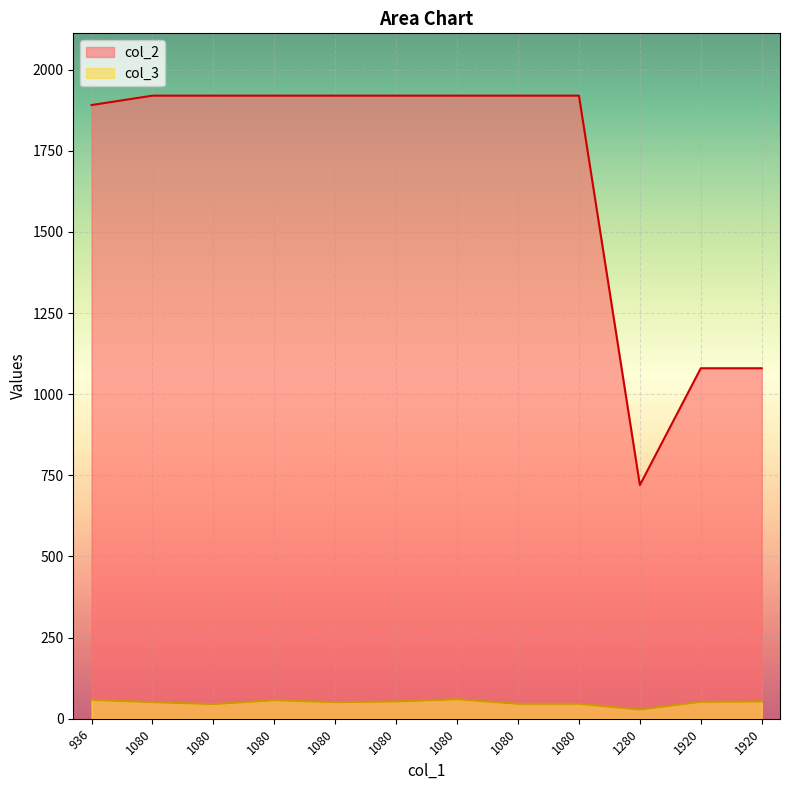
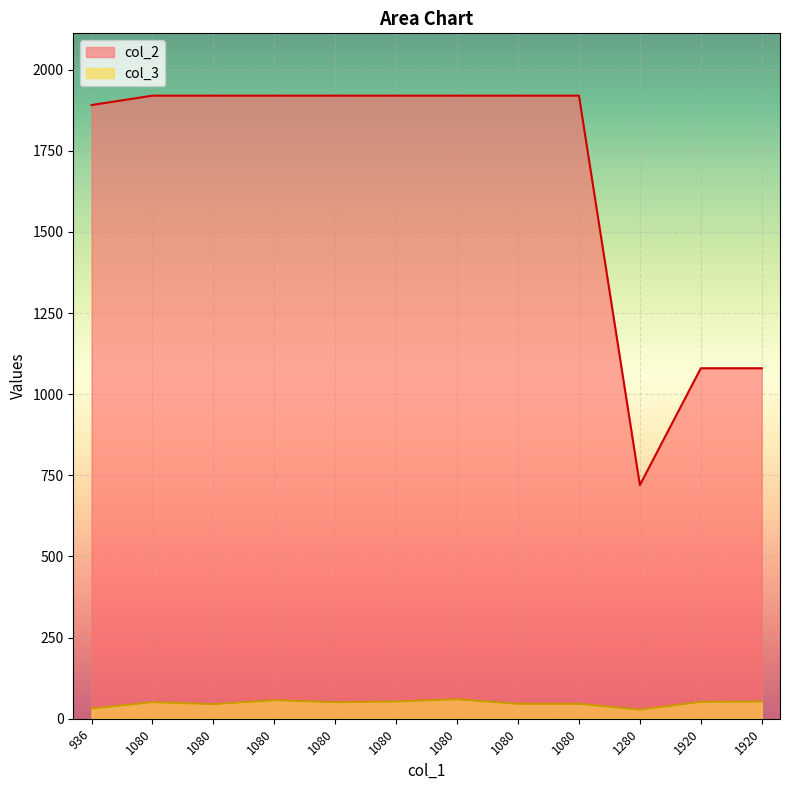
  {
    "col_2": {
      "936": 1890,
      "1280": 720
    },
    "col_3": {
-     "936": 60,
+     "936": 30,
      "1280": 30
    }
  }
